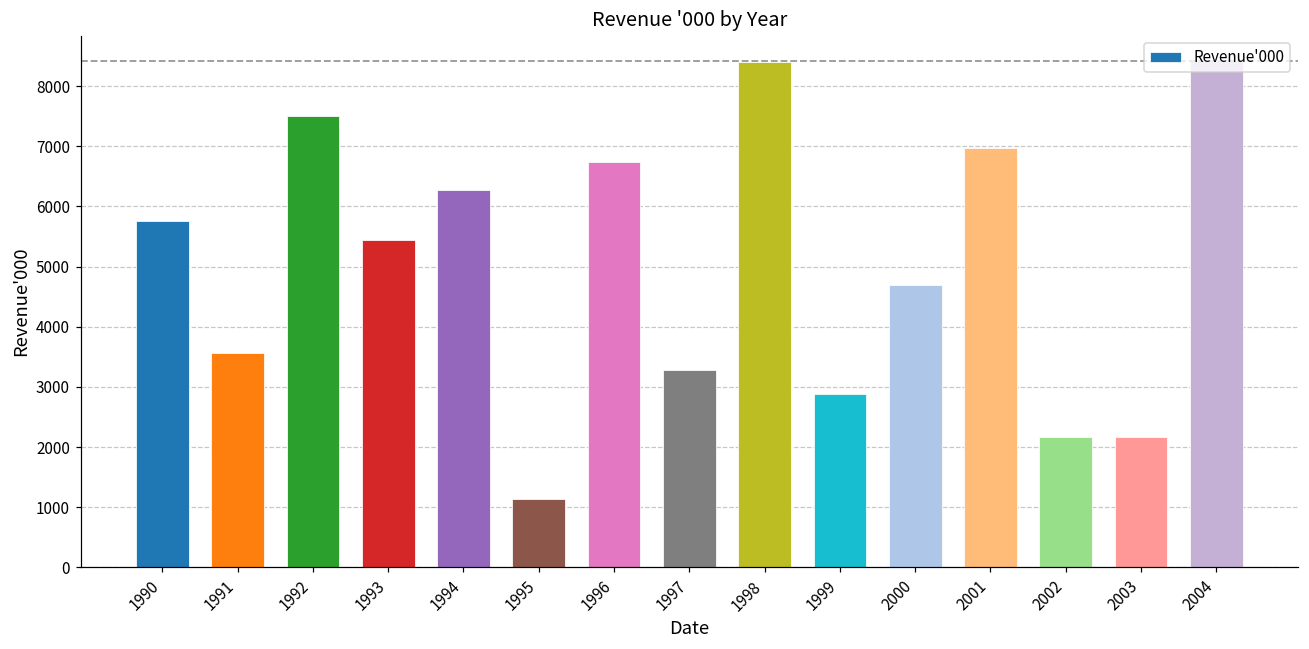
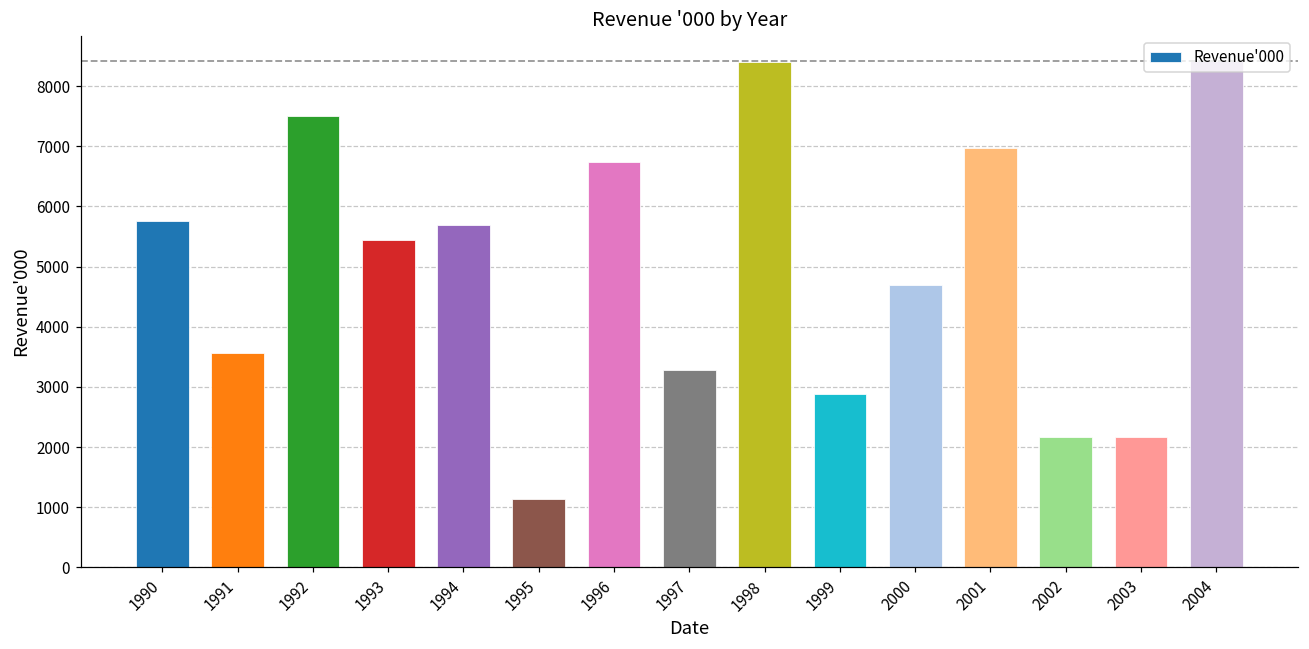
  {
    "1990": 5800,
    "1991": 3600,
    "1992": 7500,
    "1993": 5400,
-   "1994": 6300,
+   "1994": 5700,
    "1995": 1100,
    "1996": 6700,
    "1997": 3300,
    "1998": 8400,
    "1999": 2900,
    "2000": 4700,
    "2001": 7000,
    "2002": 2200,
    "2003": 2200
  }
